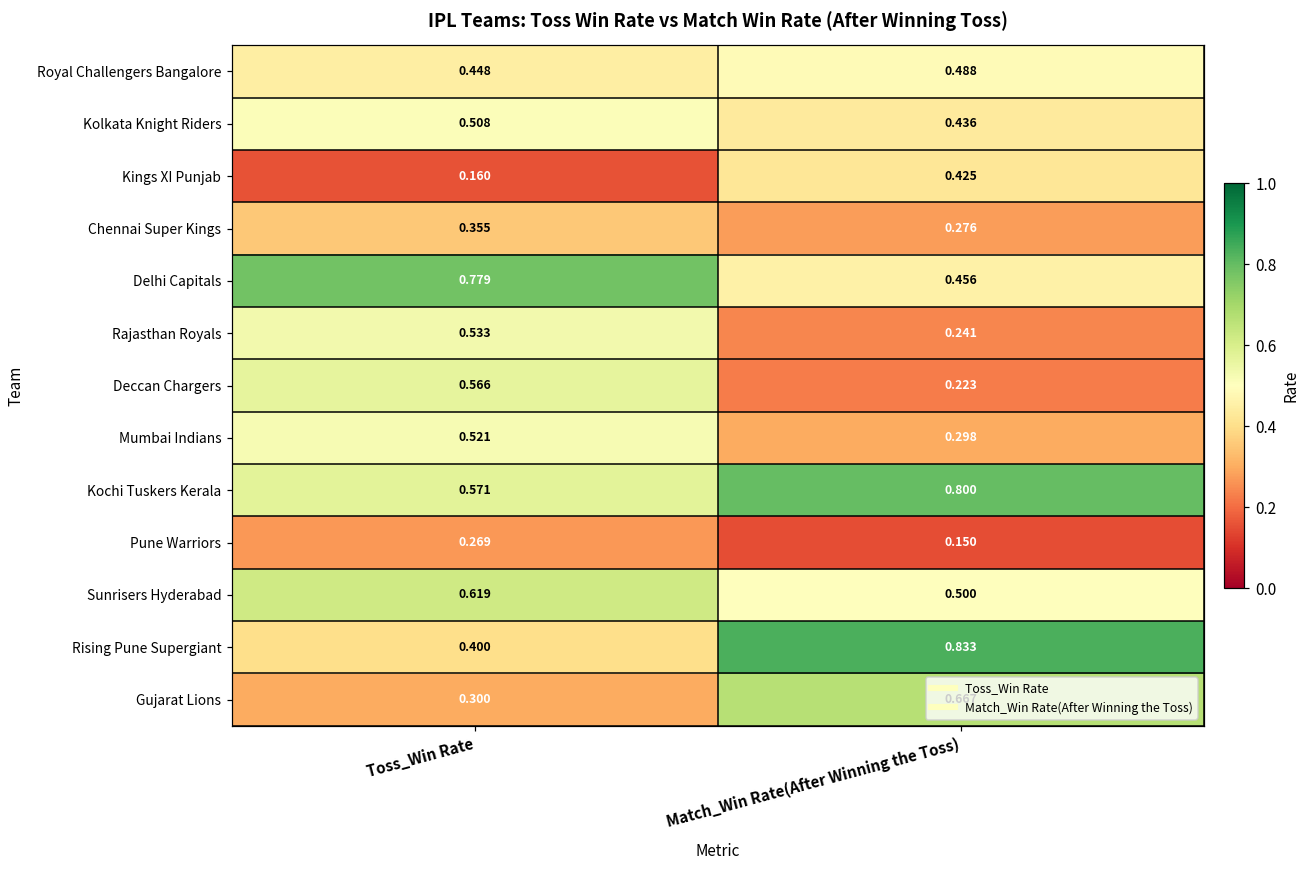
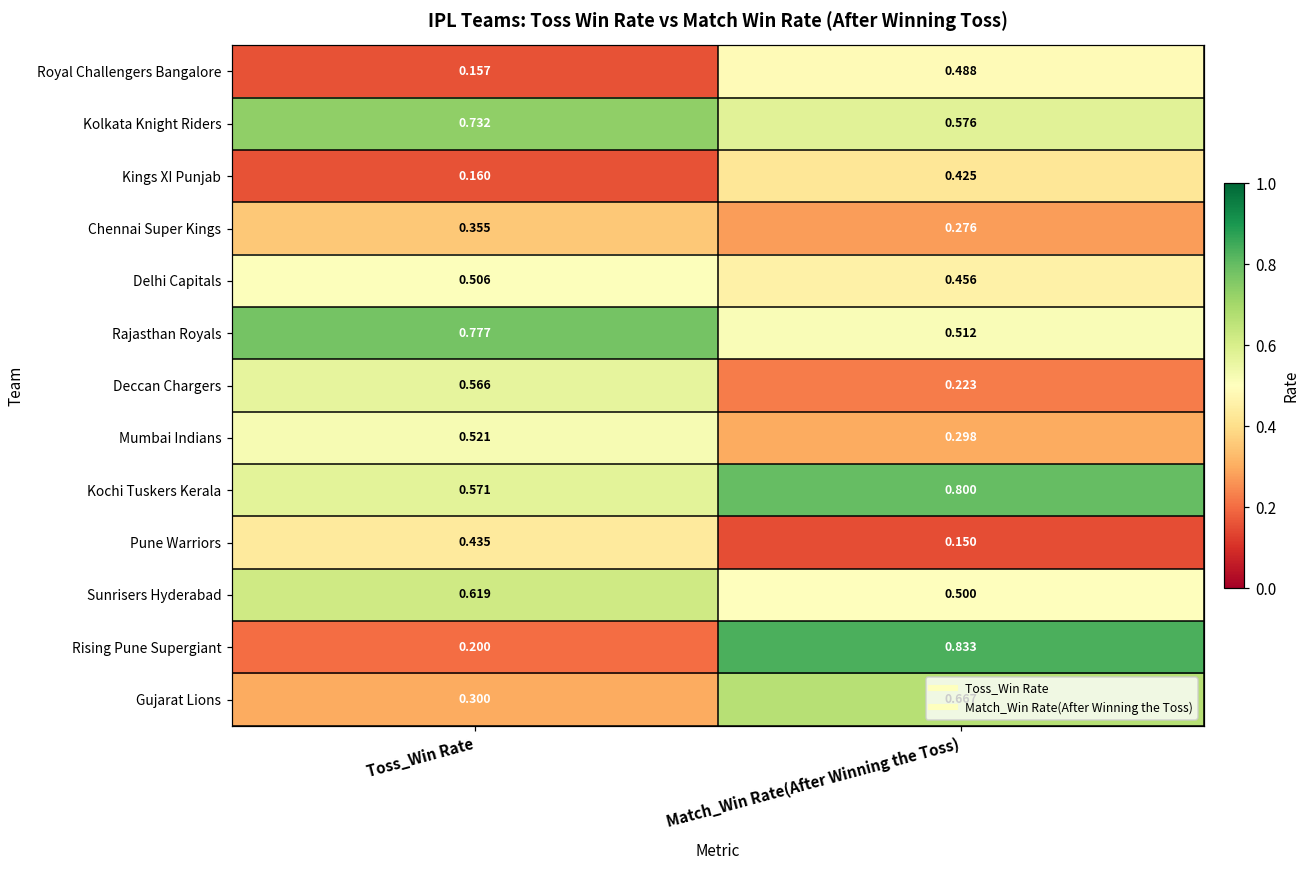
  {
    "Royal Challengers Bangalore": {
-     "Toss_Win Rate": 0.448,
+     "Toss_Win Rate": 0.157,
      "Match_Win Rate(After Winning the Toss)": 0.488
    },
    "Kolkata Knight Riders": {
-     "Toss_Win Rate": 0.508,
-     "Match_Win Rate(After Winning the Toss)": 0.436
+     "Toss_Win Rate": 0.732,
+     "Match_Win Rate(After Winning the Toss)": 0.576
    },
    "Kings XI Punjab": {
      "Toss_Win Rate": 0.160,
      "Match_Win Rate(After Winning the Toss)": 0.425
    },
    "Chennai Super Kings": {
      "Toss_Win Rate": 0.355,
      "Match_Win Rate(After Winning the Toss)": 0.276
    },
    "Delhi Capitals": {
-     "Toss_Win Rate": 0.779,
+     "Toss_Win Rate": 0.506,
      "Match_Win Rate(After Winning the Toss)": 0.456
    },
    "Rajasthan Royals": {
-     "Toss_Win Rate": 0.533,
-     "Match_Win Rate(After Winning the Toss)": 0.241
+     "Toss_Win Rate": 0.777,
+     "Match_Win Rate(After Winning the Toss)": 0.512
    },
    "Deccan Chargers": {
      "Toss_Win Rate": 0.566,
      "Match_Win Rate(After Winning the Toss)": 0.223
    },
    "Mumbai Indians": {
      "Toss_Win Rate": 0.521,
      "Match_Win Rate(After Winning the Toss)": 0.298
    },
    "Kochi Tuskers Kerala": {
      "Toss_Win Rate": 0.571,
      "Match_Win Rate(After Winning the Toss)": 0.800
    },
    "Pune Warriors": {
-     "Toss_Win Rate": 0.269,
+     "Toss_Win Rate": 0.435,
      "Match_Win Rate(After Winning the Toss)": 0.150
    },
    "Sunrisers Hyderabad": {
      "Toss_Win Rate": 0.619,
      "Match_Win Rate(After Winning the Toss)": 0.500
    },
    "Rising Pune Supergiant": {
-     "Toss_Win Rate": 0.400,
+     "Toss_Win Rate": 0.200,
      "Match_Win Rate(After Winning the Toss)": 0.833
    },
    "Gujarat Lions": {
      "Toss_Win Rate": 0.300
    }
  }
